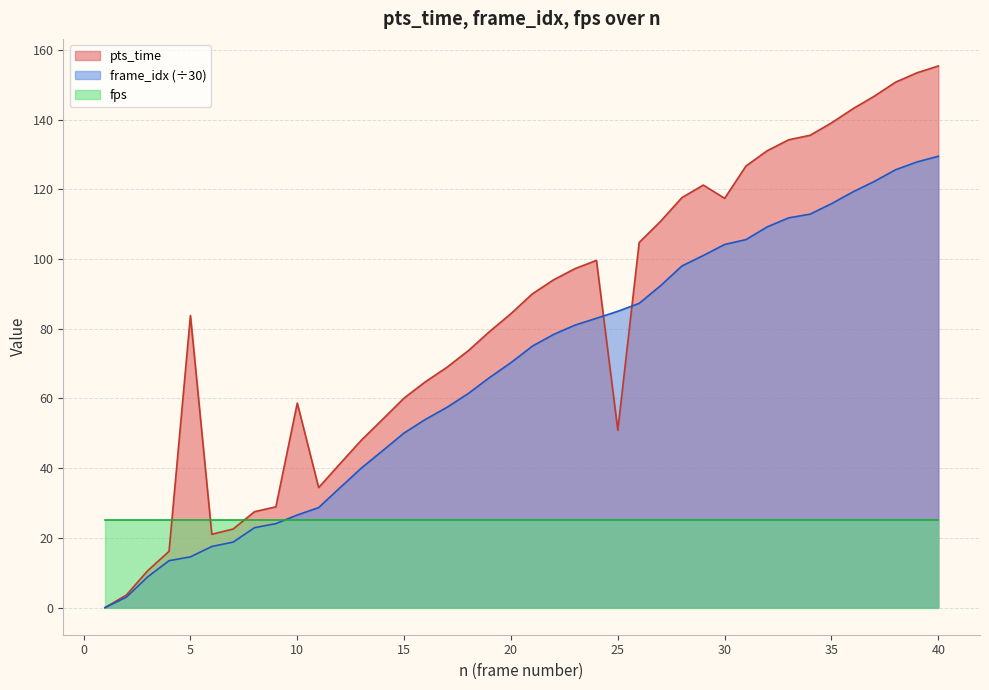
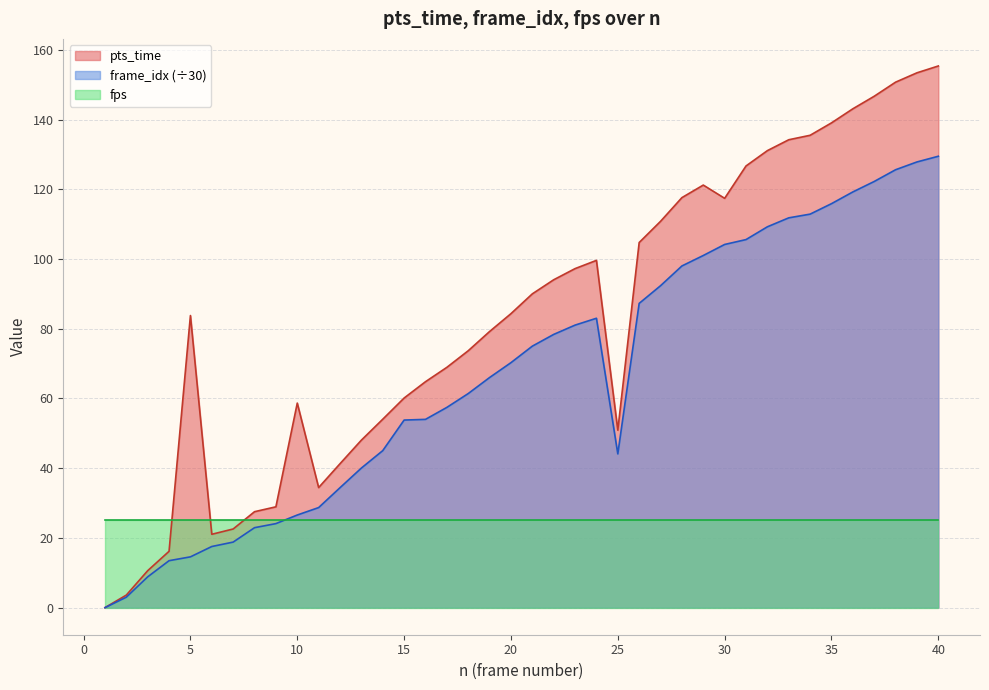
  {
    "pts_time": {
      "5": 84,
      "10": 59,
      "15": 60,
      "20": 84,
      "25": 51,
      "30": 117,
      "35": 139,
      "40": 155
    },
    "frame_idx (÷30)": {
      "5": 15,
      "10": 27,
-     "15": 50,
+     "15": 54,
      "20": 70,
-     "25": 85,
+     "25": 44,
      "30": 104,
      "35": 116,
      "40": 129
    },
    "fps": {
      "5": 25,
      "10": 25,
      "15": 25,
      "20": 25,
      "25": 25,
      "30": 25,
      "35": 25,
      "40": 25
    }
  }
